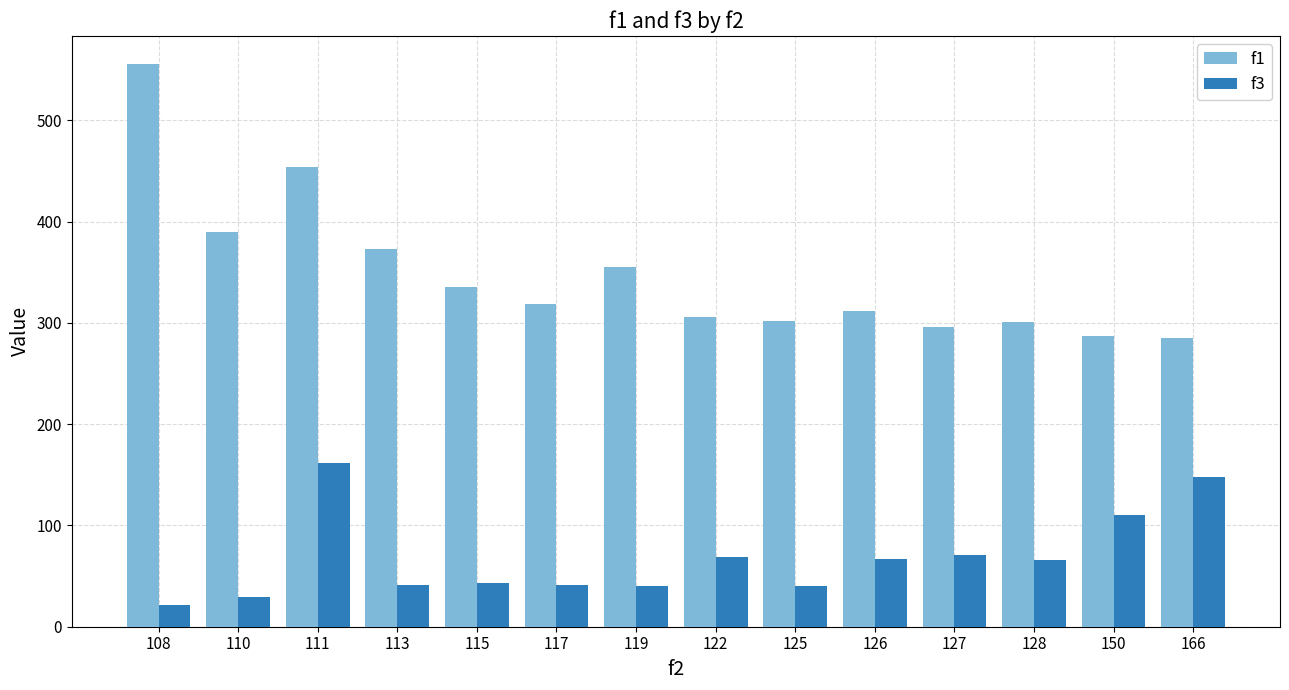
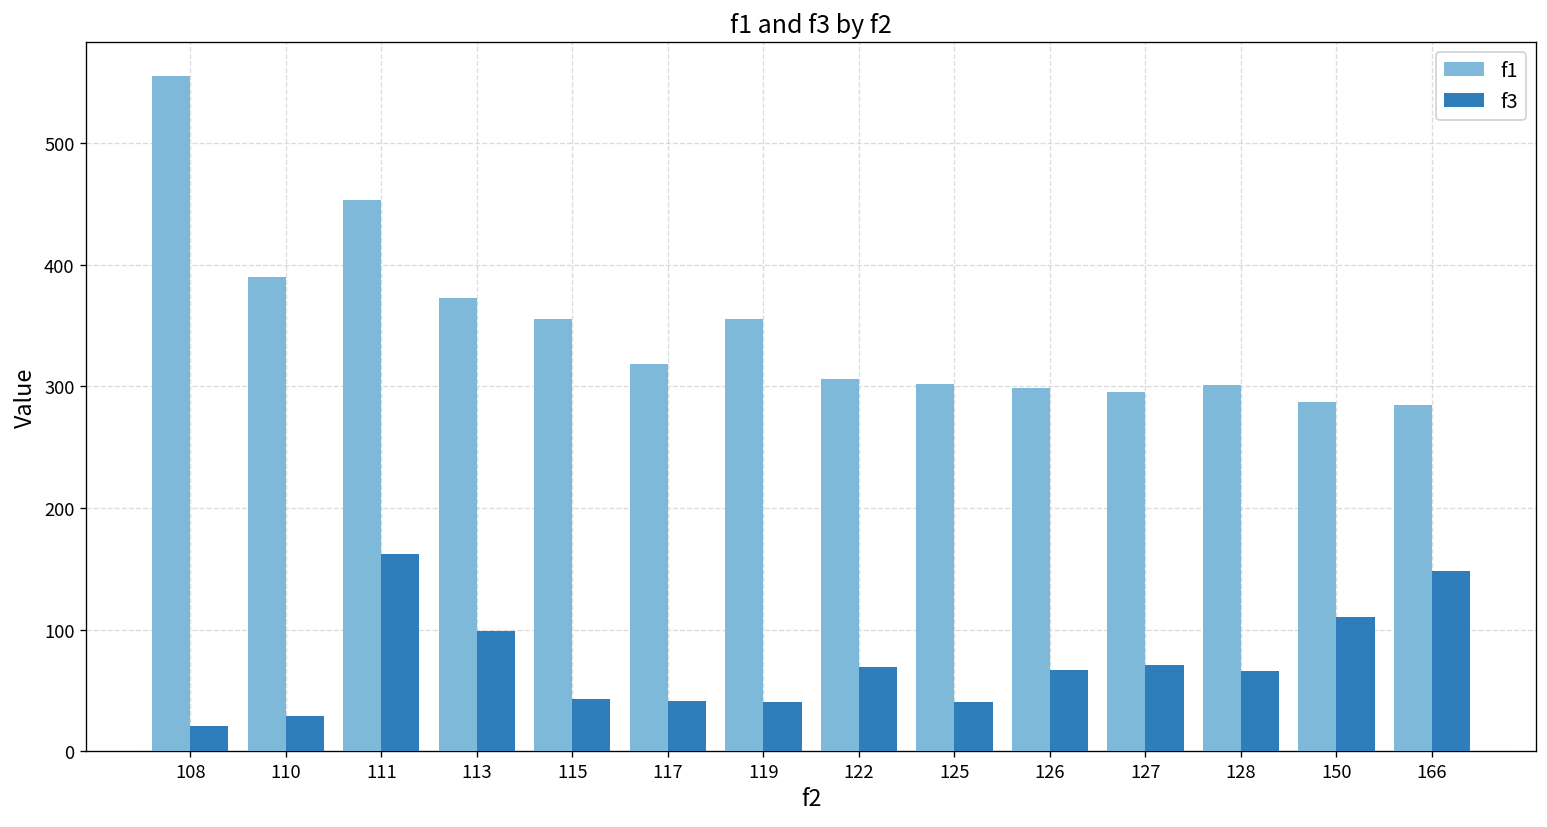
  {
    "f1": {
      "108": 555,
      "110": 390,
      "111": 453,
      "113": 373,
-     "115": 335,
+     "115": 355,
      "117": 319,
      "119": 355,
      "122": 306,
      "125": 302,
-     "126": 311,
+     "126": 298,
      "127": 296,
      "128": 301,
      "150": 287,
      "166": 285
    },
    "f3": {
      "108": 21,
      "110": 29,
      "111": 162,
-     "113": 41,
+     "113": 99,
      "115": 43,
      "117": 41,
      "119": 40,
      "122": 69,
      "125": 40,
      "126": 67,
      "127": 71,
      "128": 66,
      "150": 110,
      "166": 148
    }
  }
